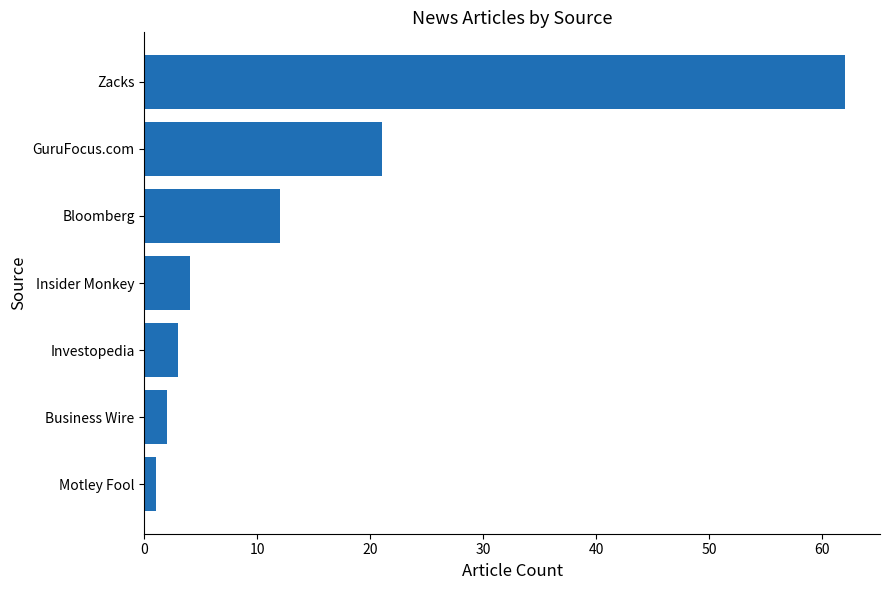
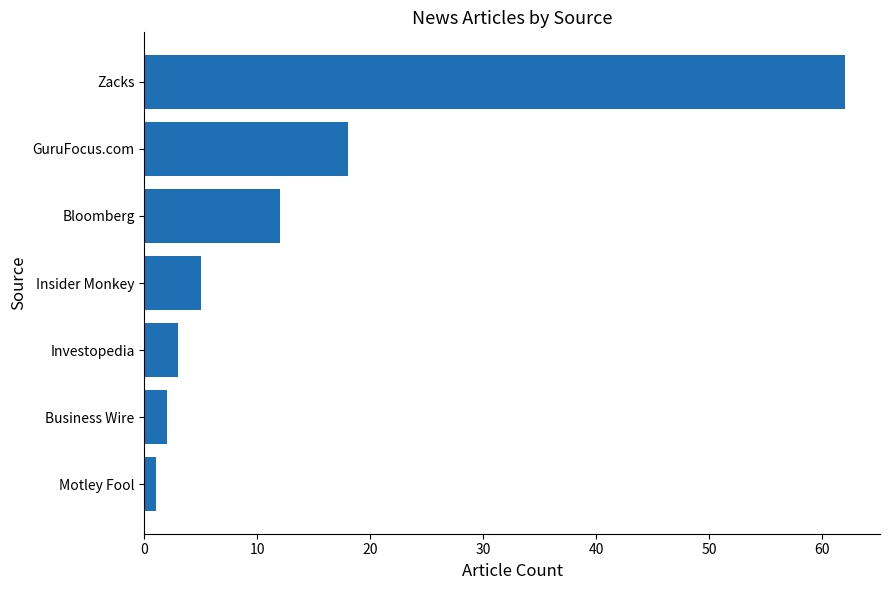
  {
    "Zacks": 62,
-   "GuruFocus.com": 21,
+   "GuruFocus.com": 18,
    "Bloomberg": 12,
-   "Insider Monkey": 4,
+   "Insider Monkey": 5,
    "Investopedia": 3,
    "Business Wire": 2,
    "Motley Fool": 1
  }
